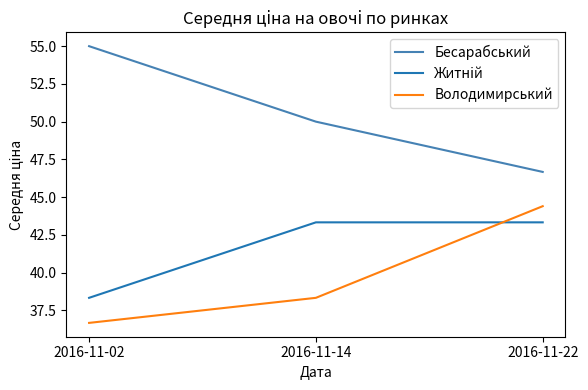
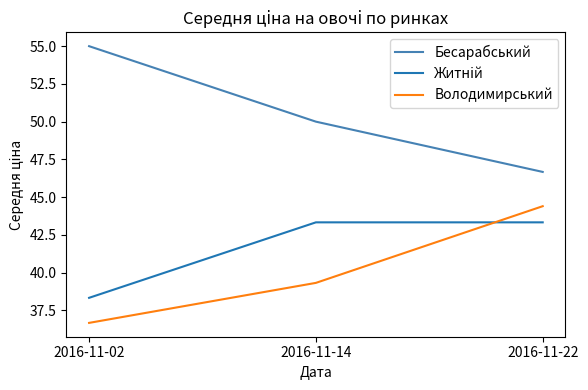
  {
    "Володимирський": {
      "2016-11-02": 36.7,
-     "2016-11-14": 38.3,
+     "2016-11-14": 39.3,
      "2016-11-22": 44.4
    }
  }
